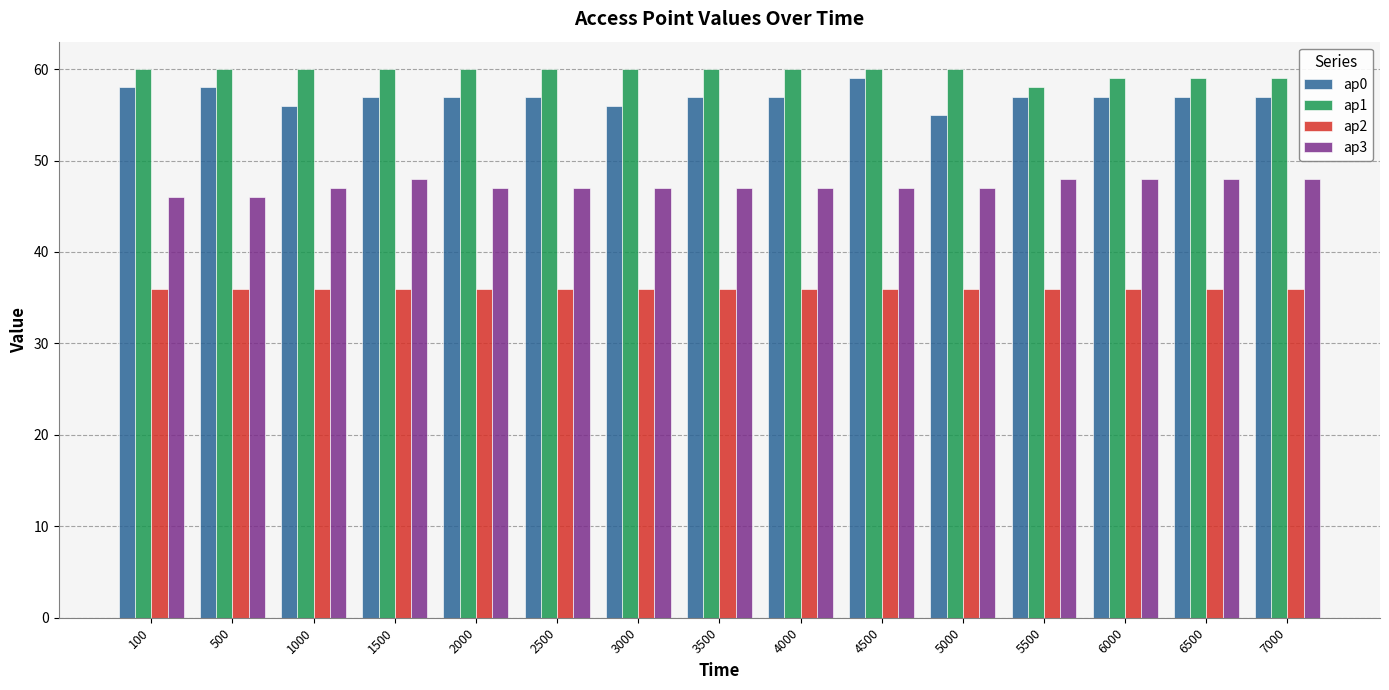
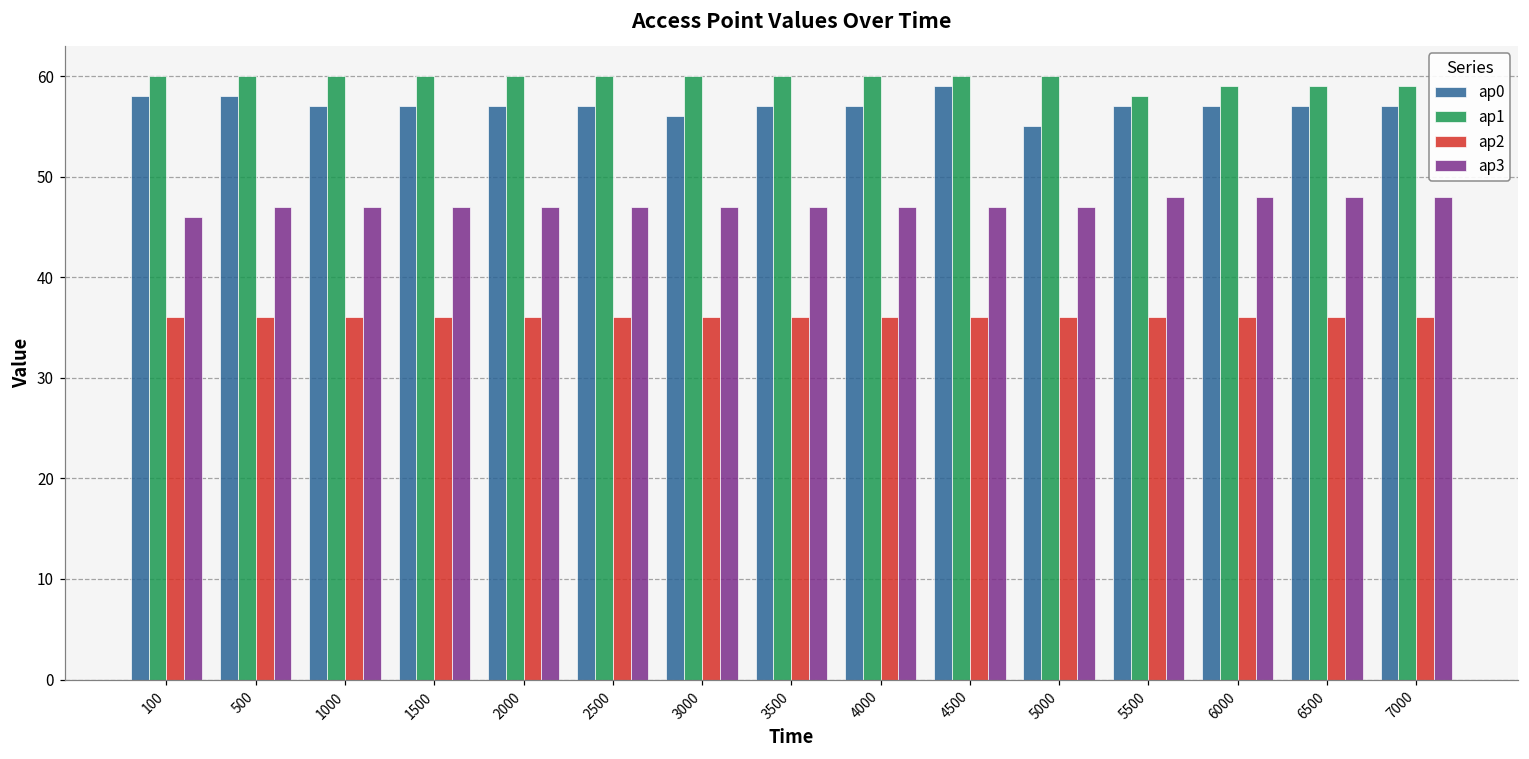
  {
    "ap0": {
      "100": 58,
      "500": 58,
-     "1000": 56,
+     "1000": 57,
      "1500": 57,
      "2000": 57,
      "2500": 57,
      "3000": 56,
      "3500": 57,
      "4000": 57,
      "4500": 59,
      "5000": 55,
      "5500": 57,
      "6000": 57,
      "6500": 57,
      "7000": 57
    },
    "ap1": {
      "100": 60,
      "500": 60,
      "1000": 60,
      "1500": 60,
      "2000": 60,
      "2500": 60,
      "3000": 60,
      "3500": 60,
      "4000": 60,
      "4500": 60,
      "5000": 60,
      "5500": 58,
      "6000": 59,
      "6500": 59,
      "7000": 59
    },
    "ap2": {
      "100": 36,
      "500": 36,
      "1000": 36,
      "1500": 36,
      "2000": 36,
      "2500": 36,
      "3000": 36,
      "3500": 36,
      "4000": 36,
      "4500": 36,
      "5000": 36,
      "5500": 36,
      "6000": 36,
      "6500": 36,
      "7000": 36
    },
    "ap3": {
      "100": 46,
-     "500": 46,
+     "500": 47,
      "1000": 47,
-     "1500": 48,
+     "1500": 47,
      "2000": 47,
      "2500": 47,
      "3000": 47,
      "3500": 47,
      "4000": 47,
      "4500": 47,
      "5000": 47,
      "5500": 48,
      "6000": 48,
      "6500": 48,
      "7000": 48
    }
  }
